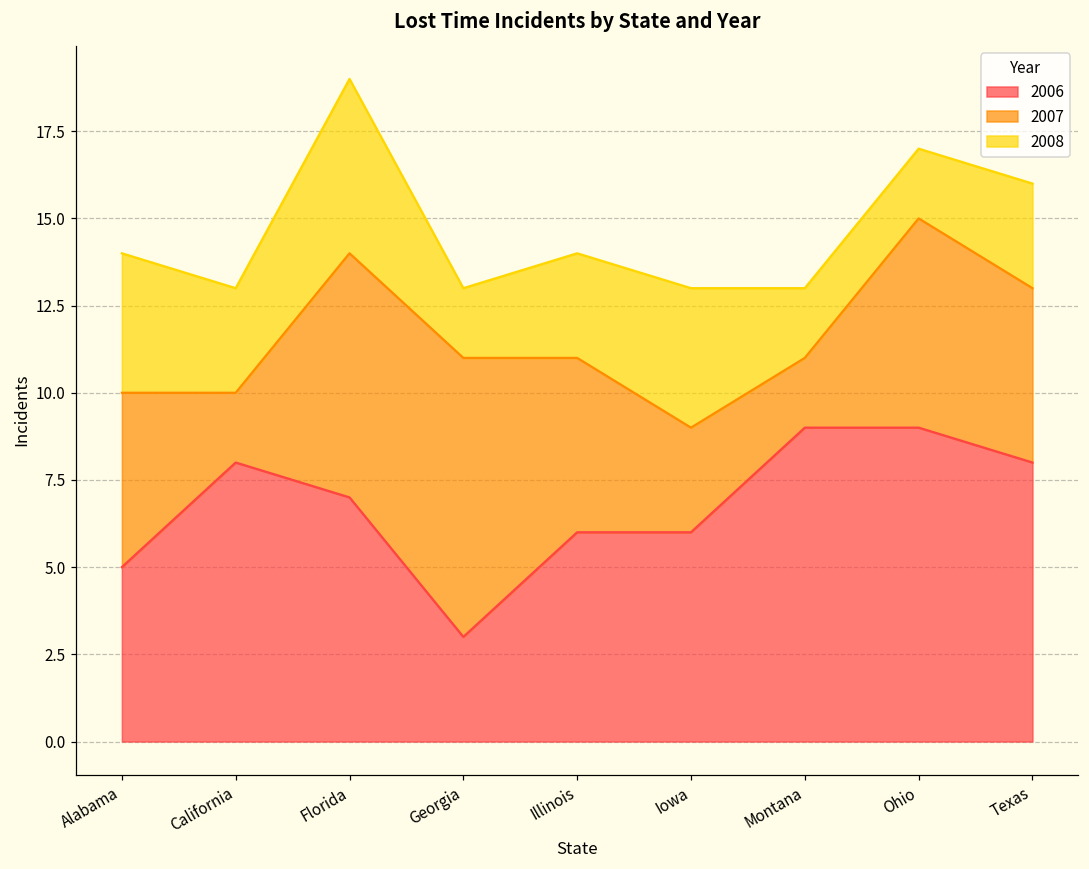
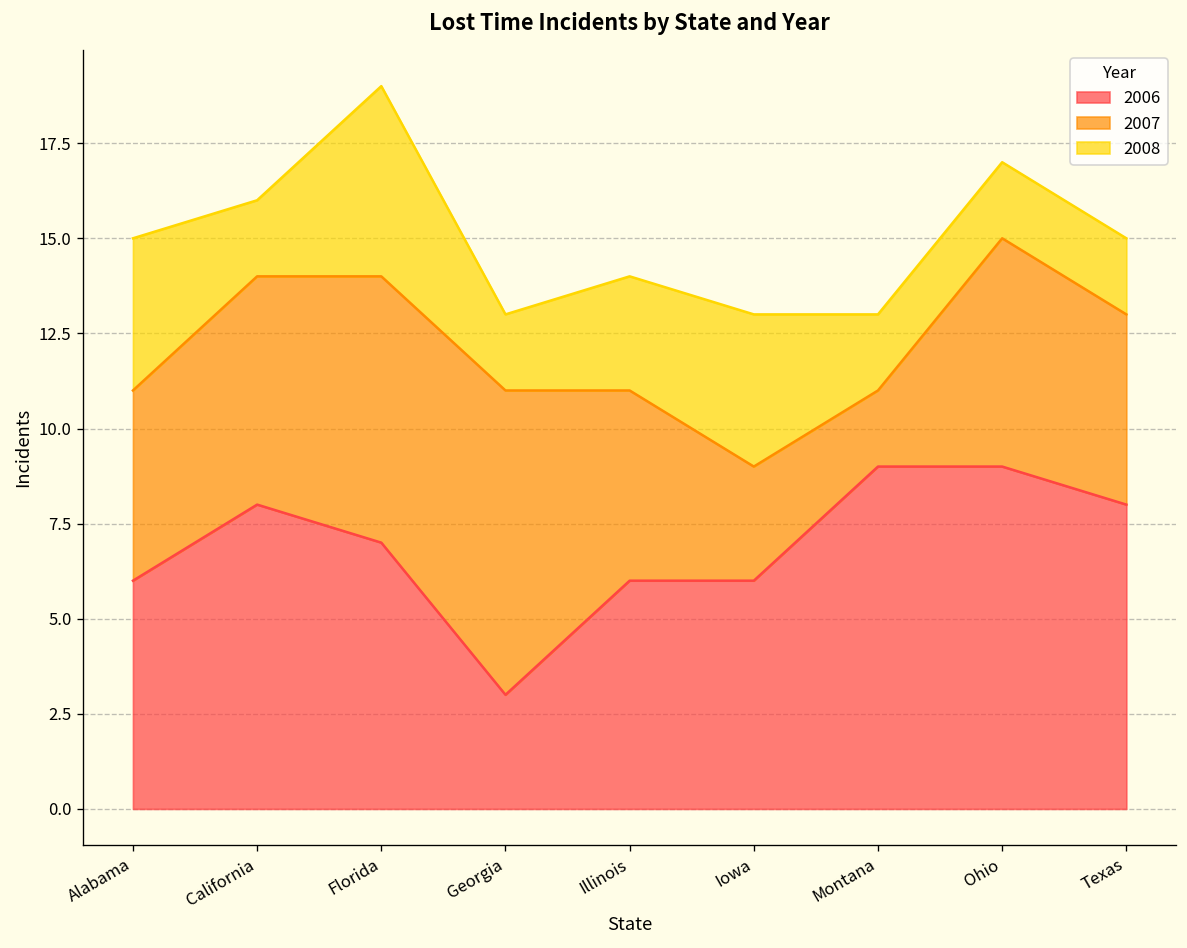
  {
    "2006": {
-     "Alabama": 5,
+     "Alabama": 6,
      "California": 8,
      "Florida": 7,
      "Georgia": 3,
      "Illinois": 6,
      "Iowa": 6,
      "Montana": 9,
      "Ohio": 9,
      "Texas": 8
    },
    "2007": {
      "Alabama": 5,
-     "California": 2,
+     "California": 6,
      "Florida": 7,
      "Georgia": 8,
      "Illinois": 5,
      "Iowa": 3,
      "Montana": 2,
      "Ohio": 6,
      "Texas": 5
    },
    "2008": {
      "Alabama": 4,
-     "California": 3,
+     "California": 2,
      "Florida": 5,
      "Georgia": 2,
      "Illinois": 3,
      "Iowa": 4,
      "Montana": 2,
      "Ohio": 2,
-     "Texas": 3
+     "Texas": 2
    }
  }
